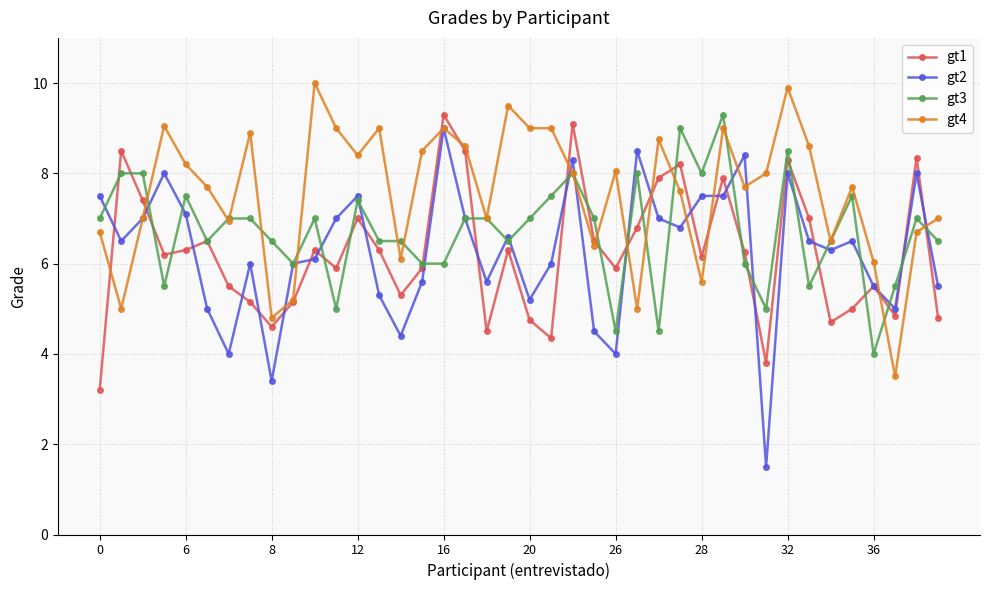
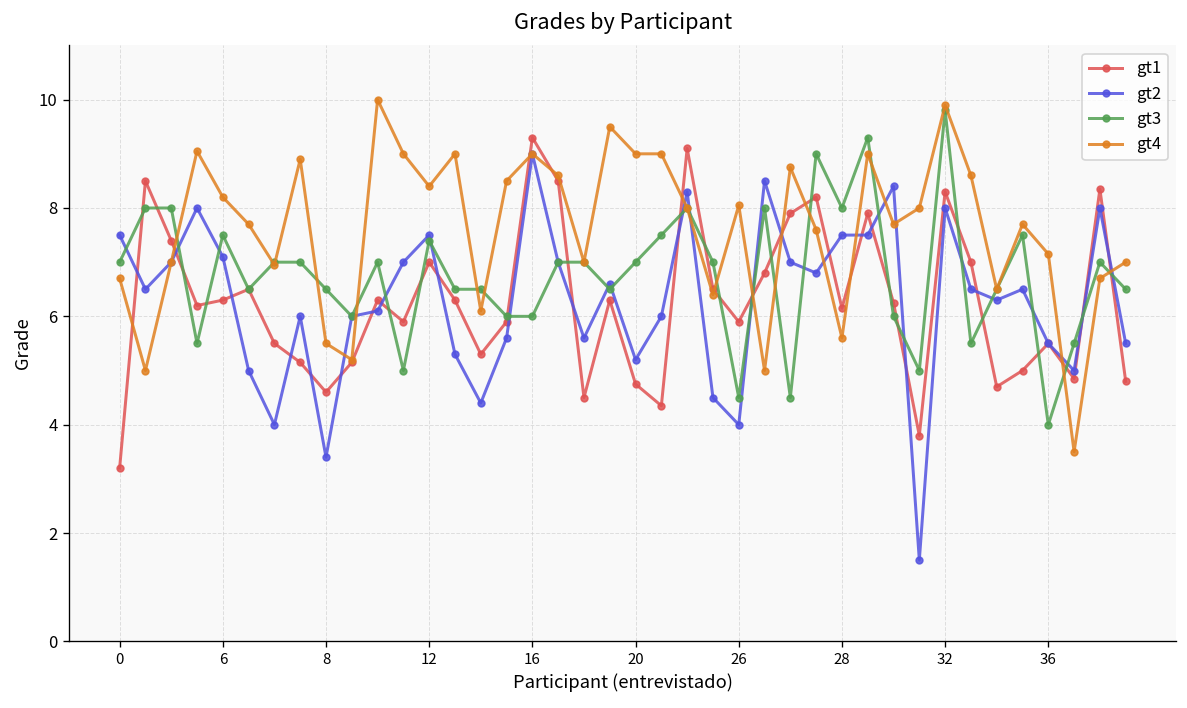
  {
    "gt1": {
      "0": 3.2,
      "8": 4.6,
      "12": 7.0,
      "16": 9.3,
      "20": 4.8,
      "28": 6.2,
      "32": 8.3
    },
    "gt2": {
      "0": 7.5,
      "8": 3.4,
      "12": 7.5,
      "20": 5.2,
      "28": 7.5,
      "32": 8.0
    },
    "gt3": {
      "0": 7.0,
      "8": 6.5,
      "12": 7.4,
      "16": 6.0,
      "20": 7.0,
      "28": 8.0,
-     "32": 8.5,
+     "32": 9.8,
      "36": 4.0
    },
    "gt4": {
      "0": 6.7,
-     "8": 4.8,
+     "8": 5.5,
      "12": 8.4,
      "20": 9.0,
      "28": 5.6,
      "32": 9.9,
-     "36": 6.0
+     "36": 7.2
    }
  }
